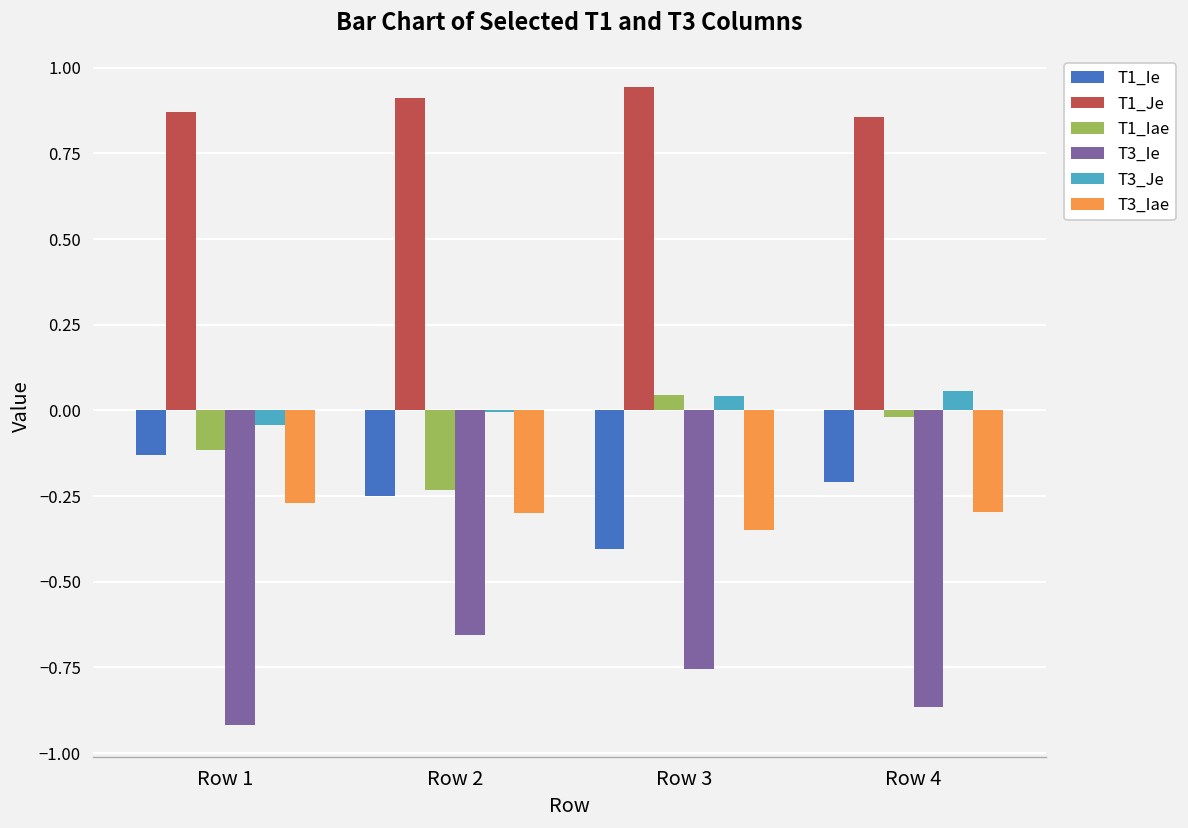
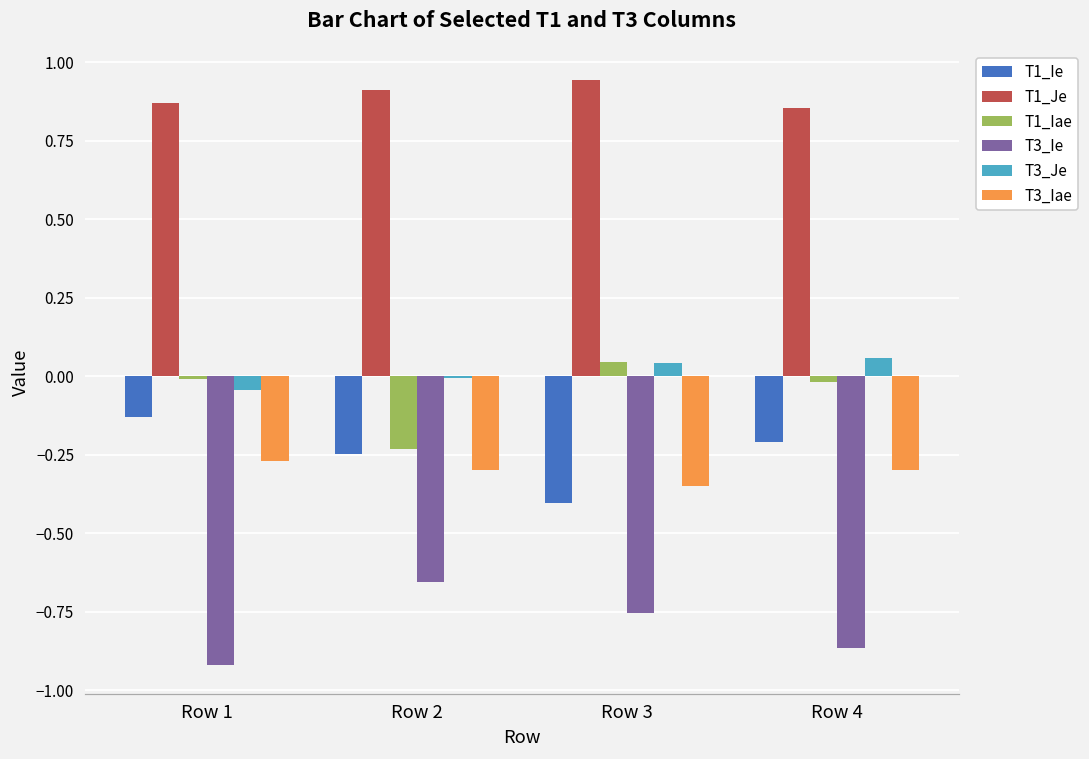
  {
    "T1_Je": {
      "Row 1": 0.87,
      "Row 2": 0.91,
      "Row 3": 0.94,
      "Row 4": 0.86
    },
    "T1_Iae": {
-     "Row 1": -0.12,
+     "Row 1": -0.01,
      "Row 2": -0.23,
      "Row 3": 0.05,
      "Row 4": -0.02
    },
    "T3_Ie": {
      "Row 1": -0.92,
      "Row 2": -0.66,
      "Row 3": -0.75,
      "Row 4": -0.87
    },
    "T3_Iae": {
      "Row 1": -0.27,
      "Row 2": -0.30,
      "Row 3": -0.35,
      "Row 4": -0.30
    }
  }
